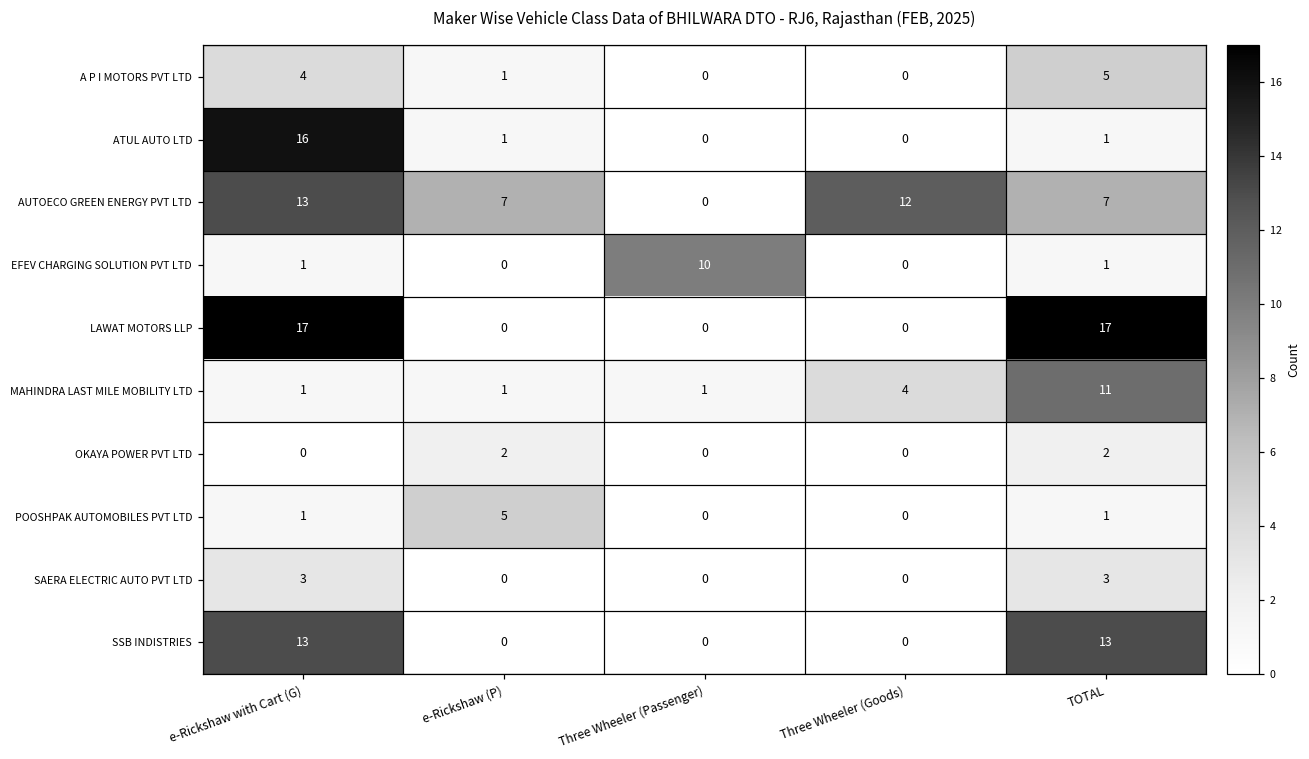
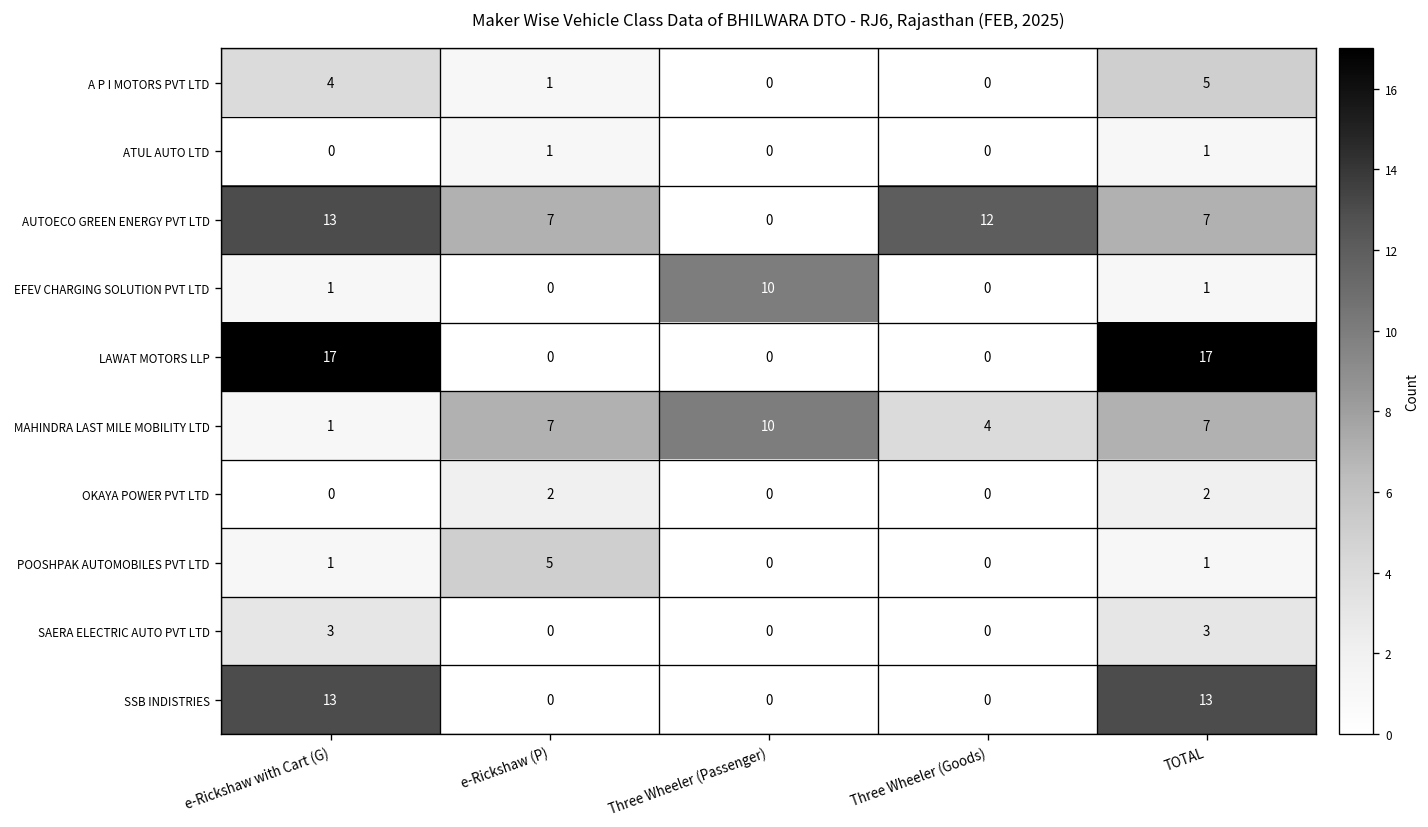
  {
    "A P I MOTORS PVT LTD": {
      "e-Rickshaw with Cart (G)": 4,
      "e-Rickshaw (P)": 1,
      "Three Wheeler (Passenger)": 0,
      "Three Wheeler (Goods)": 0,
      "TOTAL": 5
    },
    "ATUL AUTO LTD": {
-     "e-Rickshaw with Cart (G)": 16,
+     "e-Rickshaw with Cart (G)": 0,
      "e-Rickshaw (P)": 1,
      "Three Wheeler (Passenger)": 0,
      "Three Wheeler (Goods)": 0,
      "TOTAL": 1
    },
    "AUTOECO GREEN ENERGY PVT LTD": {
      "e-Rickshaw with Cart (G)": 13,
      "e-Rickshaw (P)": 7,
      "Three Wheeler (Passenger)": 0,
      "Three Wheeler (Goods)": 12,
      "TOTAL": 7
    },
    "EFEV CHARGING SOLUTION PVT LTD": {
      "e-Rickshaw with Cart (G)": 1,
      "e-Rickshaw (P)": 0,
      "Three Wheeler (Passenger)": 10,
      "Three Wheeler (Goods)": 0,
      "TOTAL": 1
    },
    "LAWAT MOTORS LLP": {
      "e-Rickshaw with Cart (G)": 17,
      "e-Rickshaw (P)": 0,
      "Three Wheeler (Passenger)": 0,
      "Three Wheeler (Goods)": 0,
      "TOTAL": 17
    },
    "MAHINDRA LAST MILE MOBILITY LTD": {
      "e-Rickshaw with Cart (G)": 1,
-     "e-Rickshaw (P)": 1,
-     "Three Wheeler (Passenger)": 1,
+     "e-Rickshaw (P)": 7,
+     "Three Wheeler (Passenger)": 10,
      "Three Wheeler (Goods)": 4,
-     "TOTAL": 11
+     "TOTAL": 7
    },
    "OKAYA POWER PVT LTD": {
      "e-Rickshaw with Cart (G)": 0,
      "e-Rickshaw (P)": 2,
      "Three Wheeler (Passenger)": 0,
      "Three Wheeler (Goods)": 0,
      "TOTAL": 2
    },
    "POOSHPAK AUTOMOBILES PVT LTD": {
      "e-Rickshaw with Cart (G)": 1,
      "e-Rickshaw (P)": 5,
      "Three Wheeler (Passenger)": 0,
      "Three Wheeler (Goods)": 0,
      "TOTAL": 1
    },
    "SAERA ELECTRIC AUTO PVT LTD": {
      "e-Rickshaw with Cart (G)": 3,
      "e-Rickshaw (P)": 0,
      "Three Wheeler (Passenger)": 0,
      "Three Wheeler (Goods)": 0,
      "TOTAL": 3
    },
    "SSB INDISTRIES": {
      "e-Rickshaw with Cart (G)": 13,
      "e-Rickshaw (P)": 0,
      "Three Wheeler (Passenger)": 0,
      "Three Wheeler (Goods)": 0,
      "TOTAL": 13
    }
  }
